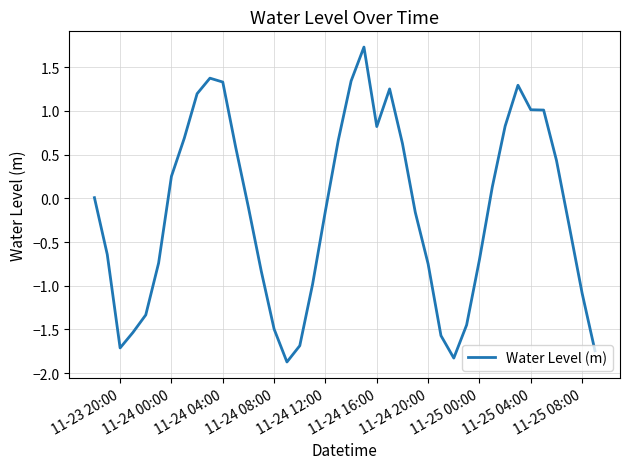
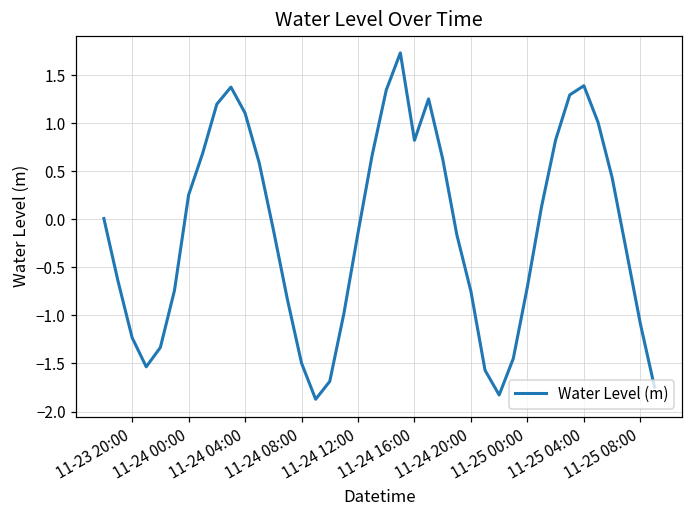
  {
-   "11-23 20:00": -1.7,
+   "11-23 20:00": -1.2,
    "11-24 00:00": 0.3,
-   "11-24 04:00": 1.3,
+   "11-24 04:00": 1.1,
    "11-24 08:00": -1.5,
    "11-24 12:00": -0.1,
    "11-24 16:00": 0.8,
    "11-24 20:00": -0.8,
    "11-25 00:00": -0.7,
-   "11-25 04:00": 1.0,
+   "11-25 04:00": 1.4,
    "11-25 08:00": -1.1
  }
